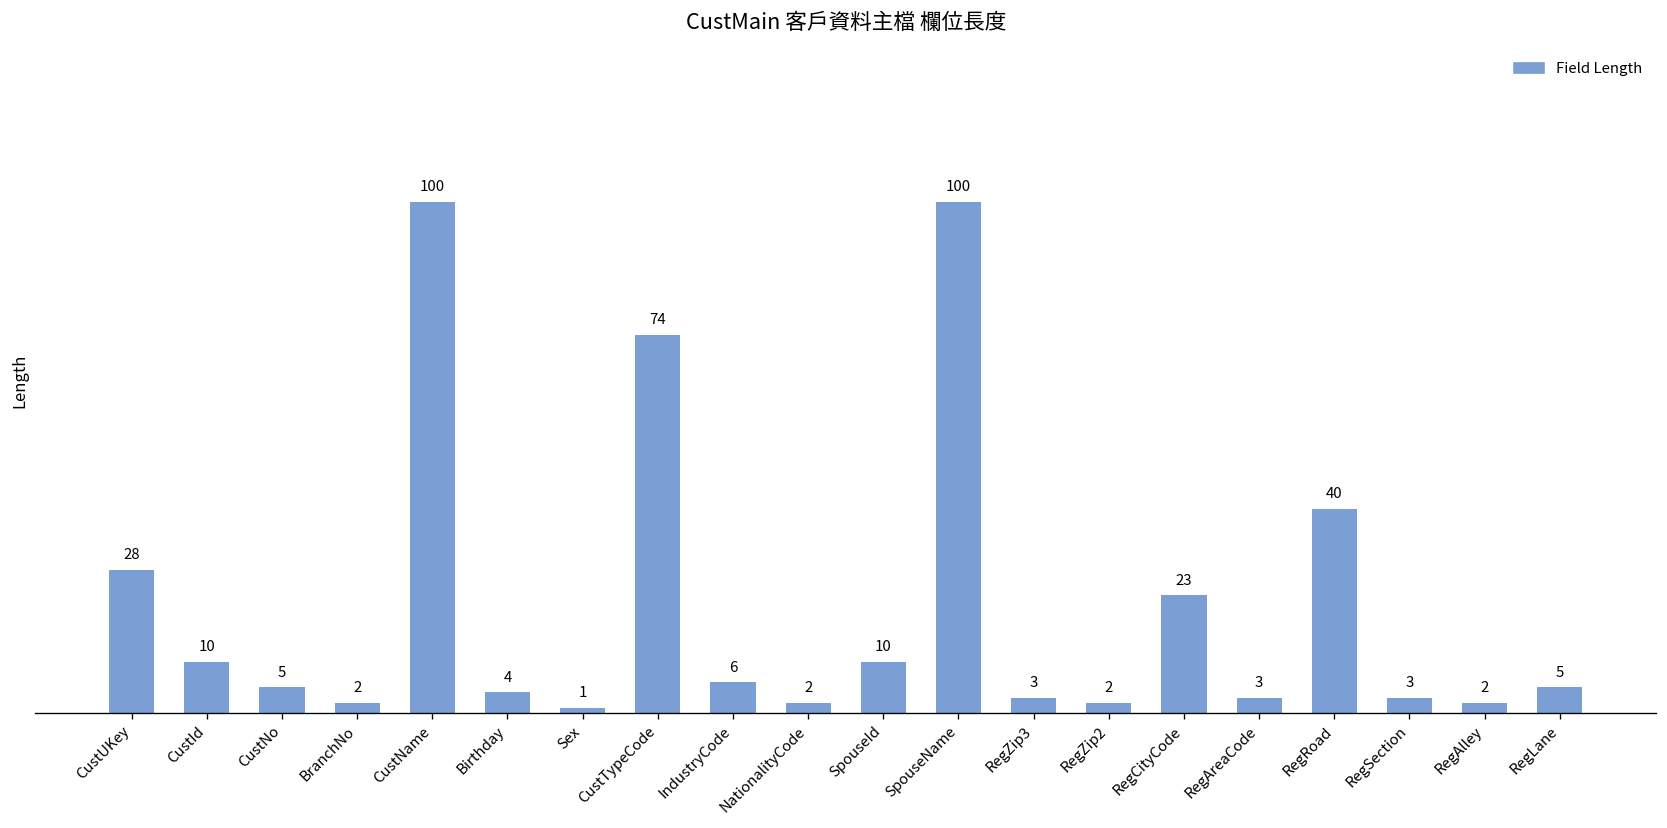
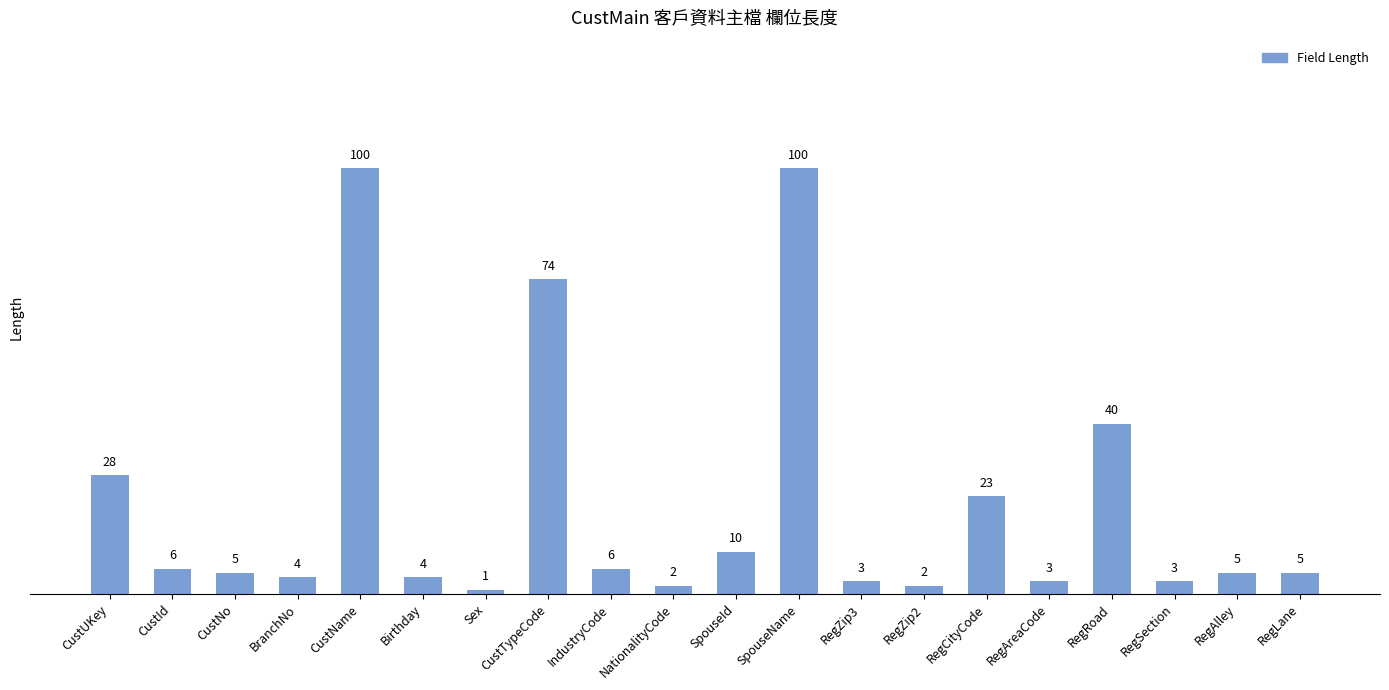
  {
    "CustUKey": 28,
-   "CustId": 10,
+   "CustId": 6,
    "CustNo": 5,
-   "BranchNo": 2,
+   "BranchNo": 4,
    "CustName": 100,
    "Birthday": 4,
    "Sex": 1,
    "CustTypeCode": 74,
    "IndustryCode": 6,
    "NationalityCode": 2,
    "SpouseId": 10,
    "SpouseName": 100,
    "RegZip3": 3,
    "RegZip2": 2,
    "RegCityCode": 23,
    "RegAreaCode": 3,
    "RegRoad": 40,
    "RegSection": 3,
-   "RegAlley": 2,
+   "RegAlley": 5,
    "RegLane": 5
  }
